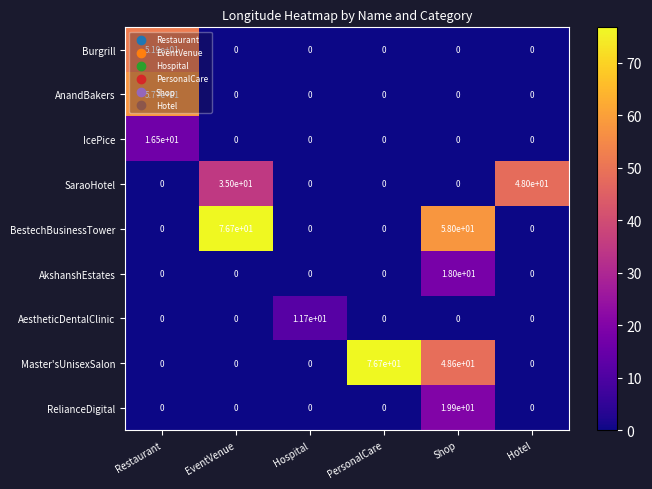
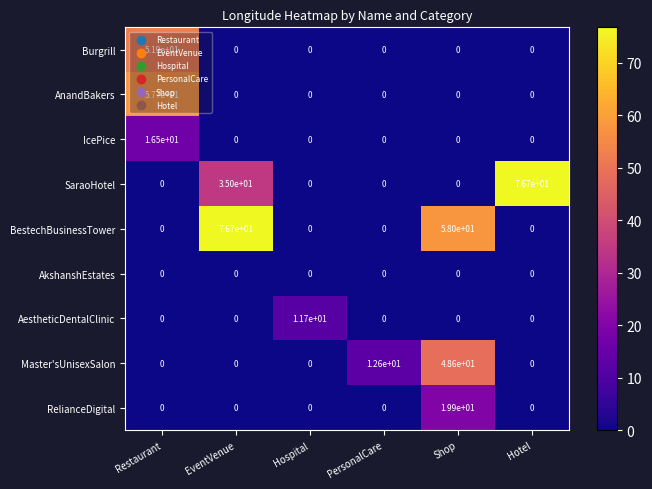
  {
    "Burgrill": {
      "EventVenue": "0",
      "Hospital": "0",
      "PersonalCare": "0",
      "Shop": "0",
      "Hotel": "0"
    },
    "AnandBakers": {
      "EventVenue": "0",
      "Hospital": "0",
      "PersonalCare": "0",
      "Shop": "0",
      "Hotel": "0"
    },
    "IcePice": {
      "Restaurant": "1.65e+01",
      "EventVenue": "0",
      "Hospital": "0",
      "PersonalCare": "0",
      "Shop": "0",
      "Hotel": "0"
    },
    "SaraoHotel": {
      "Restaurant": "0",
      "EventVenue": "3.50e+01",
      "Hospital": "0",
      "PersonalCare": "0",
      "Shop": "0",
-     "Hotel": "4.80e+01"
+     "Hotel": "7.67e+01"
    },
    "BestechBusinessTower": {
      "Restaurant": "0",
      "EventVenue": "7.67e+01",
      "Hospital": "0",
      "PersonalCare": "0",
      "Shop": "5.80e+01",
      "Hotel": "0"
    },
    "AkshanshEstates": {
      "Restaurant": "0",
      "EventVenue": "0",
      "Hospital": "0",
      "PersonalCare": "0",
-     "Shop": "1.80e+01",
+     "Shop": "0",
      "Hotel": "0"
    },
    "AestheticDentalClinic": {
      "Restaurant": "0",
      "EventVenue": "0",
      "Hospital": "1.17e+01",
      "PersonalCare": "0",
      "Shop": "0",
      "Hotel": "0"
    },
    "Master'sUnisexSalon": {
      "Restaurant": "0",
      "EventVenue": "0",
      "Hospital": "0",
-     "PersonalCare": "7.67e+01",
+     "PersonalCare": "1.26e+01",
      "Shop": "4.86e+01",
      "Hotel": "0"
    },
    "RelianceDigital": {
      "Restaurant": "0",
      "EventVenue": "0",
      "Hospital": "0",
      "PersonalCare": "0",
      "Shop": "1.99e+01",
      "Hotel": "0"
    }
  }
